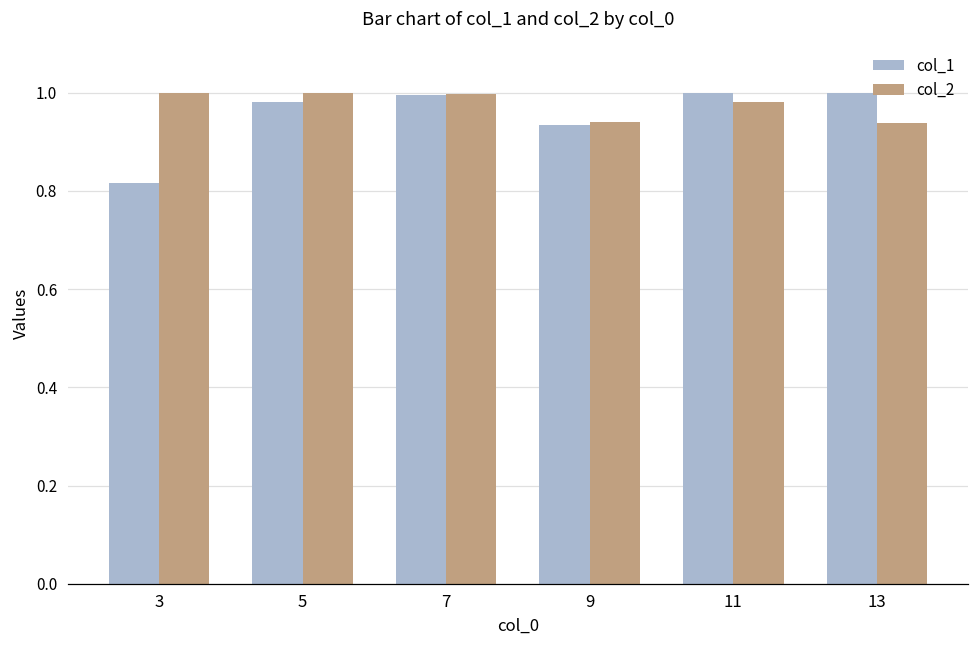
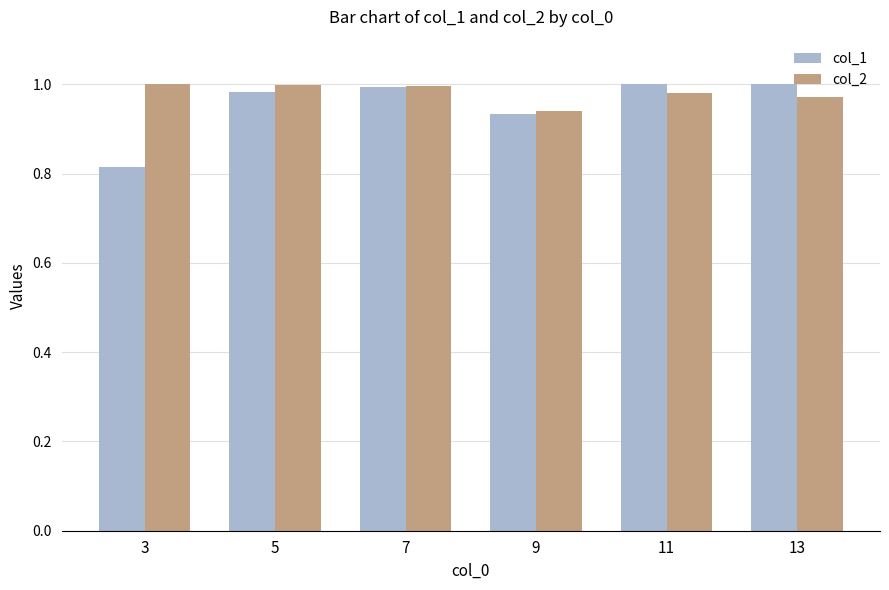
  {
    "col_1": {
      "3": 0.82,
      "5": 0.98,
      "7": 0.99,
      "9": 0.93,
      "11": 1.00,
      "13": 1.00
    },
    "col_2": {
      "3": 1.00,
      "5": 1.00,
      "7": 1.00,
      "9": 0.94,
      "11": 0.98,
-     "13": 0.94
+     "13": 0.97
    }
  }
